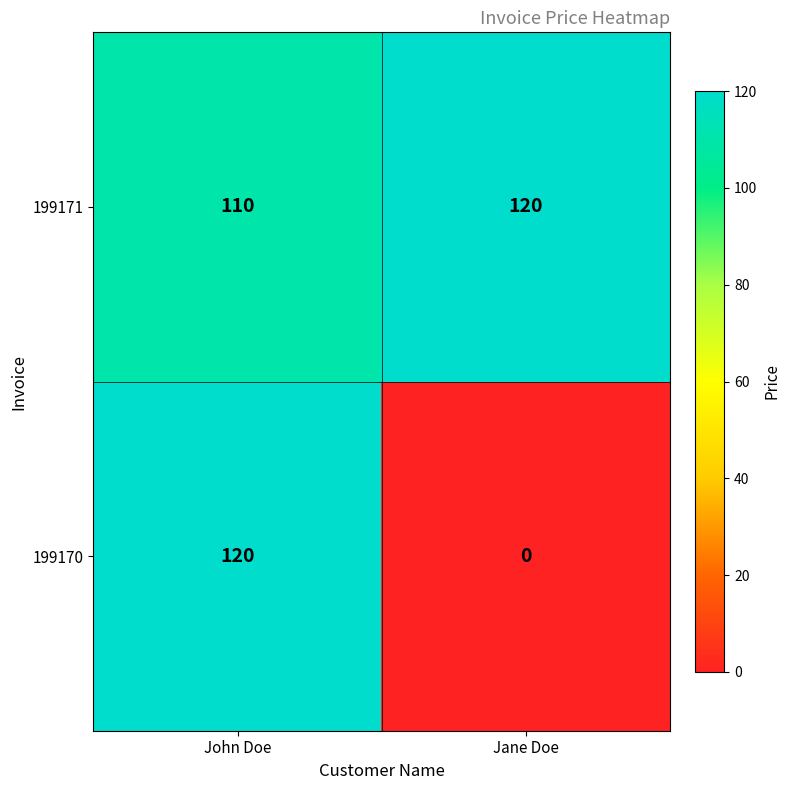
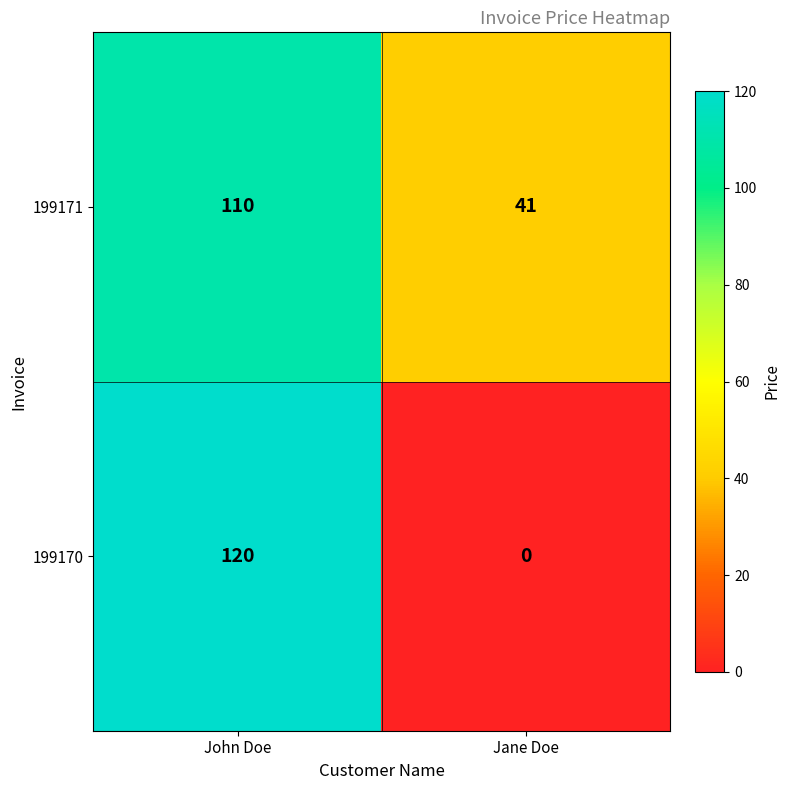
  {
    "199171": {
      "John Doe": 110,
-     "Jane Doe": 120
+     "Jane Doe": 41
    },
    "199170": {
      "John Doe": 120,
      "Jane Doe": 0
    }
  }
